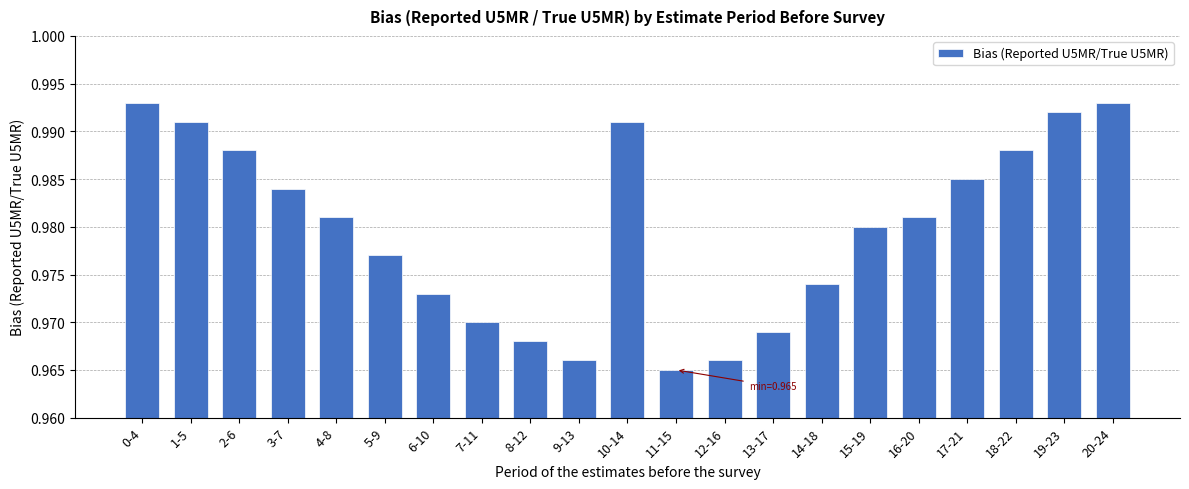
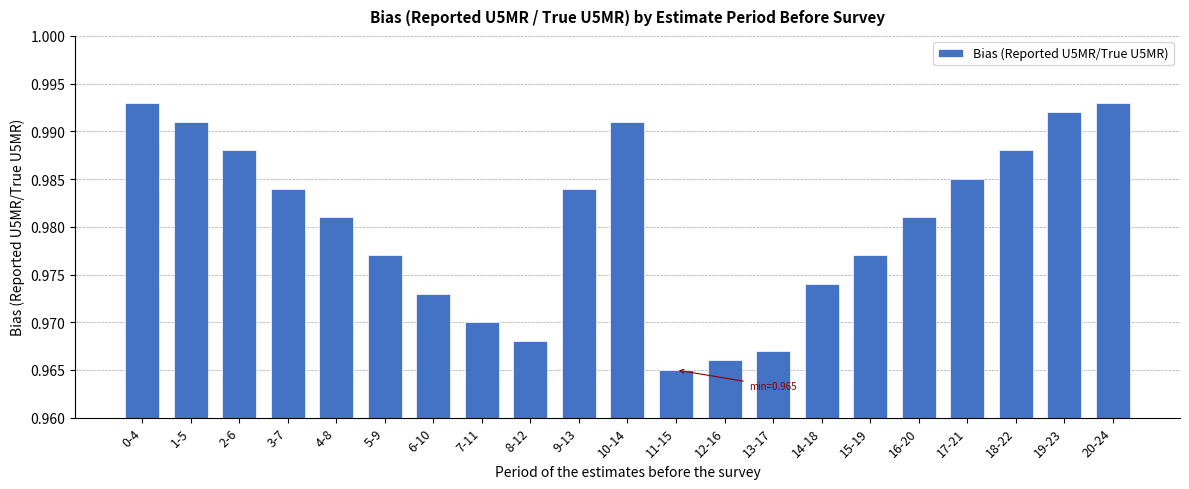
  {
    "0-4": 0.993,
    "1-5": 0.991,
    "2-6": 0.988,
    "3-7": 0.984,
    "4-8": 0.981,
    "5-9": 0.977,
    "6-10": 0.973,
    "7-11": 0.970,
    "8-12": 0.968,
-   "9-13": 0.966,
+   "9-13": 0.984,
    "10-14": 0.991,
-   "13-17": 0.969,
+   "13-17": 0.967,
    "14-18": 0.974,
-   "15-19": 0.980,
+   "15-19": 0.977,
    "16-20": 0.981,
    "17-21": 0.985,
    "18-22": 0.988,
    "19-23": 0.992,
    "20-24": 0.993
  }
